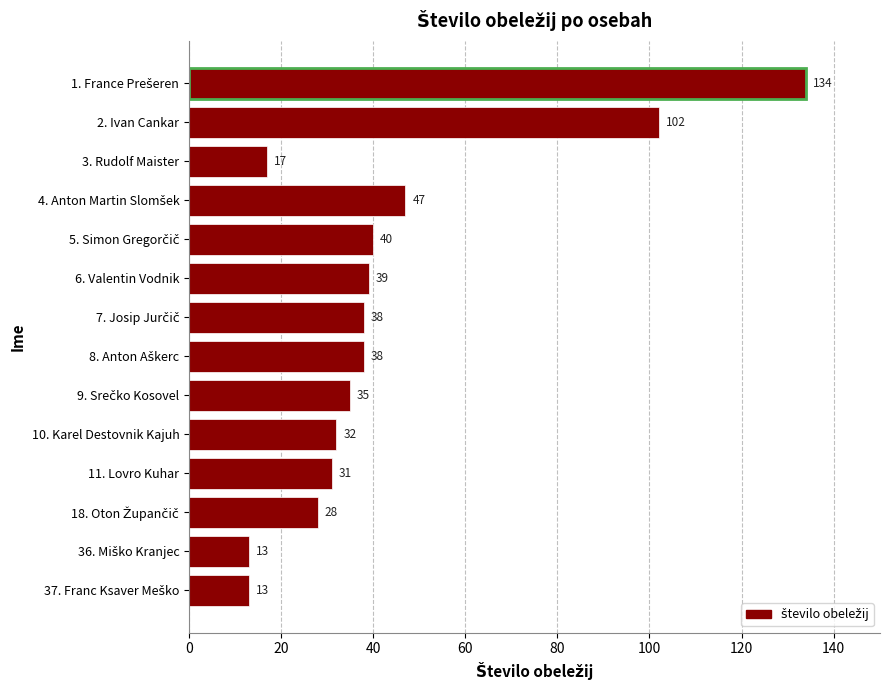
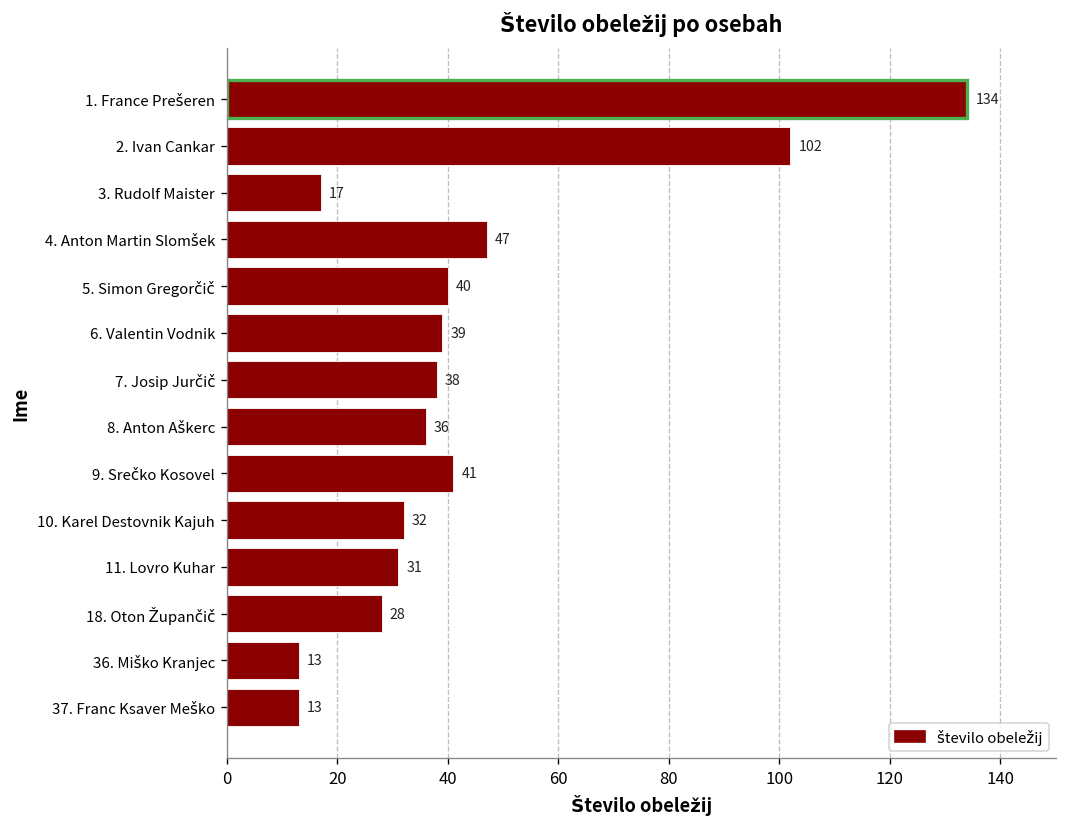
  {
    "1. France Prešeren": 134,
    "2. Ivan Cankar": 102,
    "3. Rudolf Maister": 17,
    "4. Anton Martin Slomšek": 47,
    "5. Simon Gregorčič": 40,
    "6. Valentin Vodnik": 39,
    "7. Josip Jurčič": 38,
-   "8. Anton Aškerc": 38,
-   "9. Srečko Kosovel": 35,
+   "8. Anton Aškerc": 36,
+   "9. Srečko Kosovel": 41,
    "10. Karel Destovnik Kajuh": 32,
    "11. Lovro Kuhar": 31,
    "18. Oton Župančič": 28,
    "36. Miško Kranjec": 13,
    "37. Franc Ksaver Meško": 13
  }
